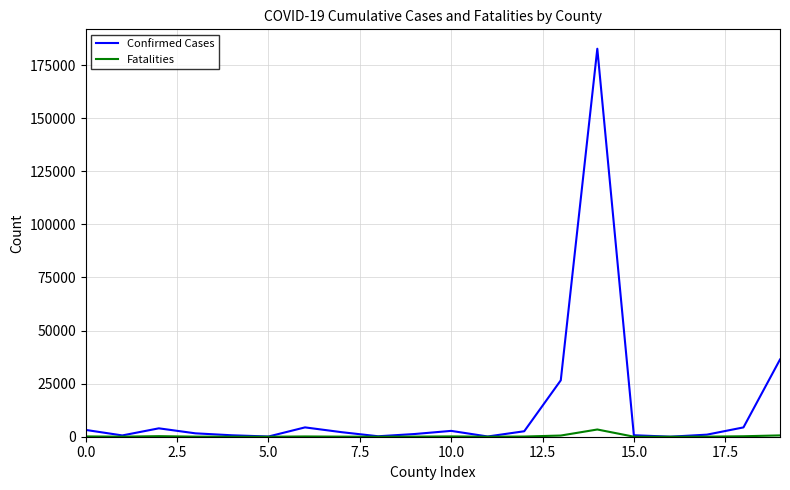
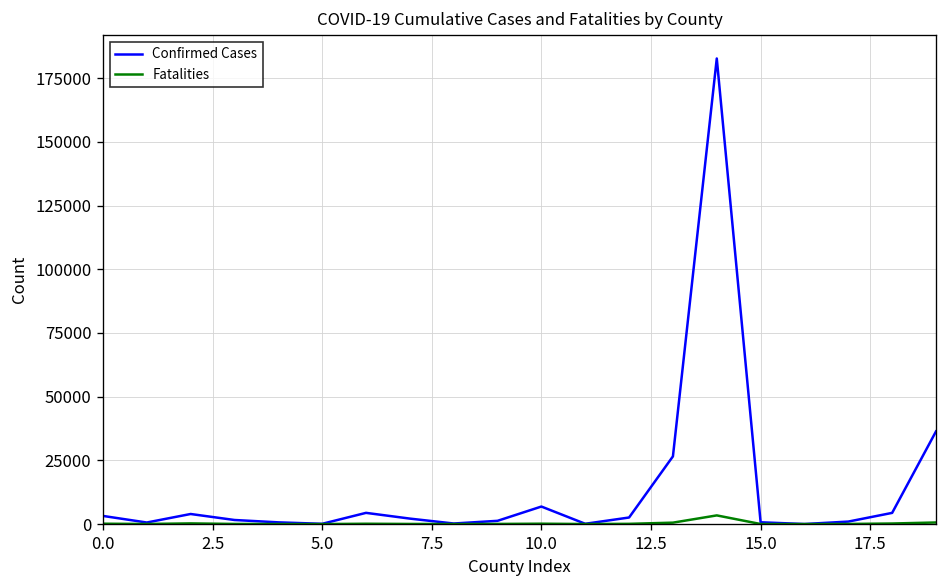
  {
    "Confirmed Cases": {
      "0.0": 3000,
-     "10.0": 3000
+     "10.0": 7000
    },
    "Fatalities": {
      "0.0": 0,
      "10.0": 0
    }
  }
